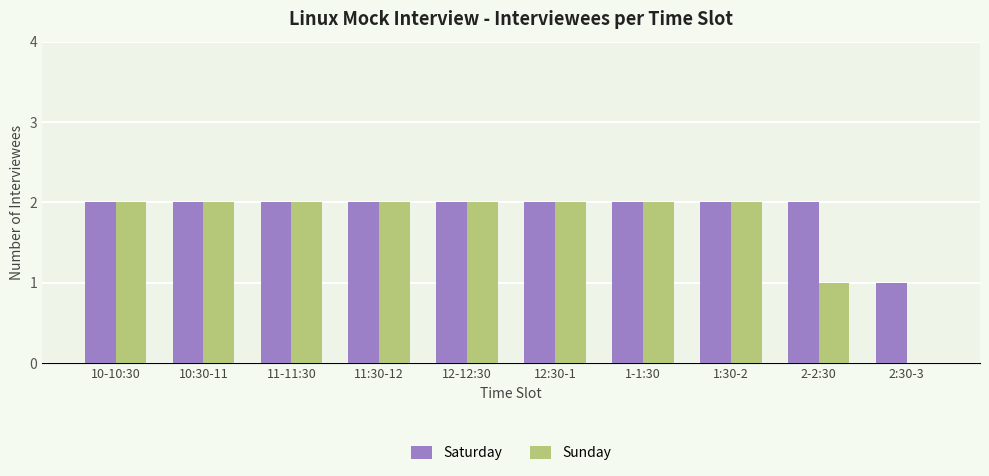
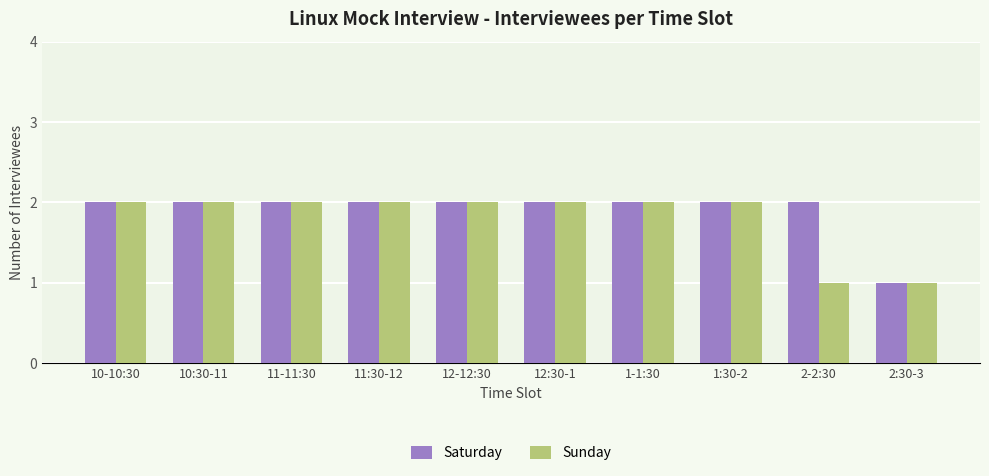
  {
    "Saturday": {
      "10-10:30": 2,
      "10:30-11": 2,
      "11-11:30": 2,
      "11:30-12": 2,
      "12-12:30": 2,
      "12:30-1": 2,
      "1-1:30": 2,
      "1:30-2": 2,
      "2-2:30": 2,
      "2:30-3": 1
    },
    "Sunday": {
      "10-10:30": 2,
      "10:30-11": 2,
      "11-11:30": 2,
      "11:30-12": 2,
      "12-12:30": 2,
      "12:30-1": 2,
      "1-1:30": 2,
      "1:30-2": 2,
      "2-2:30": 1,
-     "2:30-3": 0
+     "2:30-3": 1
    }
  }
